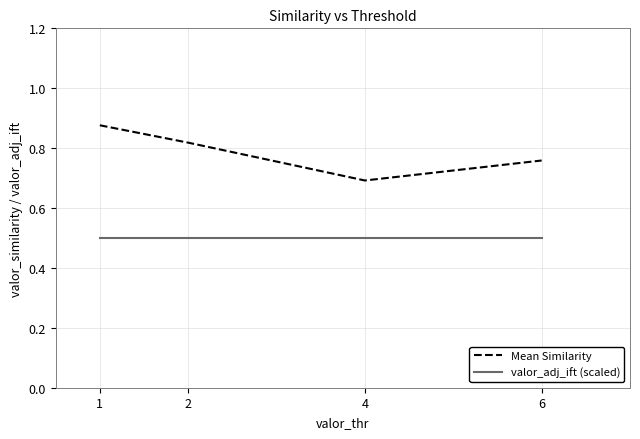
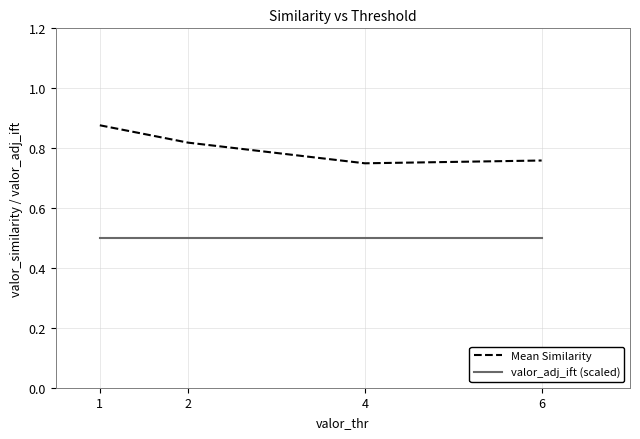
  {
    "Mean Similarity": {
      "1": 0.88,
      "2": 0.82,
-     "4": 0.69,
+     "4": 0.75,
      "6": 0.76
    },
    "valor_adj_ift (scaled)": {
      "1": 0.50,
      "2": 0.50,
      "4": 0.50,
      "6": 0.50
    }
  }
